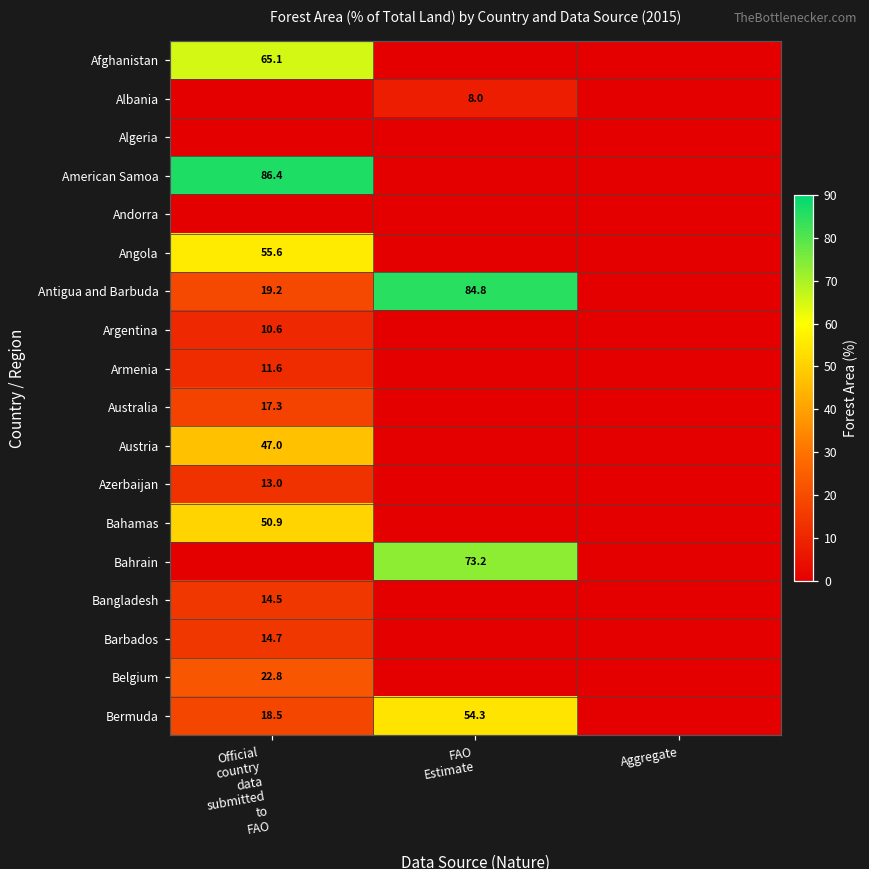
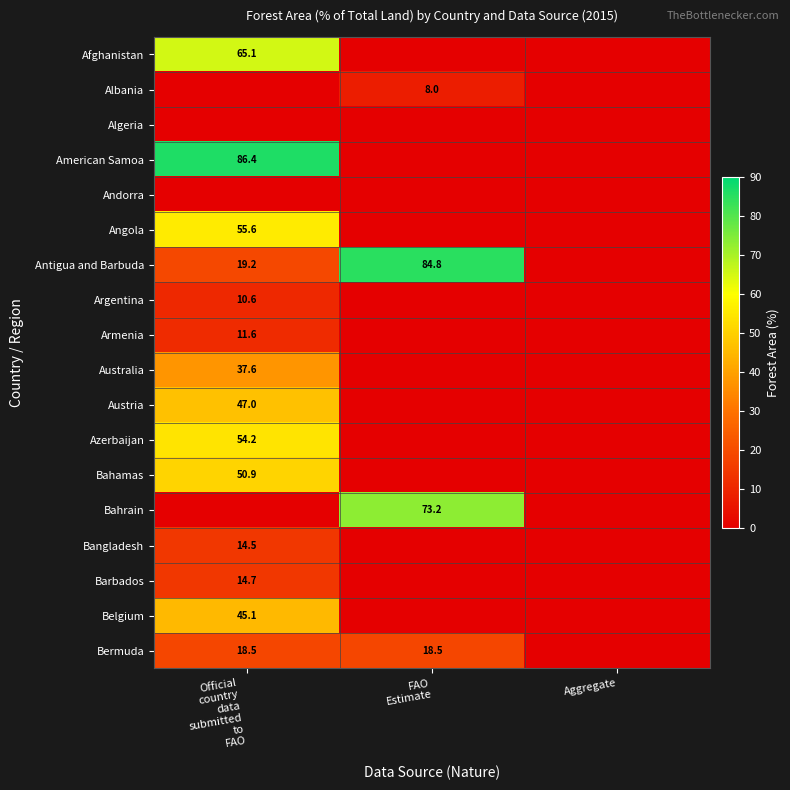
  {
    "Afghanistan": {
      "Official country data submitted to FAO": 65.1
    },
    "Albania": {
      "FAO Estimate": 8.0
    },
    "American Samoa": {
      "Official country data submitted to FAO": 86.4
    },
    "Angola": {
      "Official country data submitted to FAO": 55.6
    },
    "Antigua and Barbuda": {
      "Official country data submitted to FAO": 19.2,
      "FAO Estimate": 84.8
    },
    "Argentina": {
      "Official country data submitted to FAO": 10.6
    },
    "Armenia": {
      "Official country data submitted to FAO": 11.6
    },
    "Australia": {
-     "Official country data submitted to FAO": 17.3
+     "Official country data submitted to FAO": 37.6
    },
    "Austria": {
      "Official country data submitted to FAO": 47.0
    },
    "Azerbaijan": {
-     "Official country data submitted to FAO": 13.0
+     "Official country data submitted to FAO": 54.2
    },
    "Bahamas": {
      "Official country data submitted to FAO": 50.9
    },
    "Bahrain": {
      "FAO Estimate": 73.2
    },
    "Bangladesh": {
      "Official country data submitted to FAO": 14.5
    },
    "Barbados": {
      "Official country data submitted to FAO": 14.7
    },
    "Belgium": {
-     "Official country data submitted to FAO": 22.8
+     "Official country data submitted to FAO": 45.1
    },
    "Bermuda": {
      "Official country data submitted to FAO": 18.5,
-     "FAO Estimate": 54.3
+     "FAO Estimate": 18.5
    }
  }
